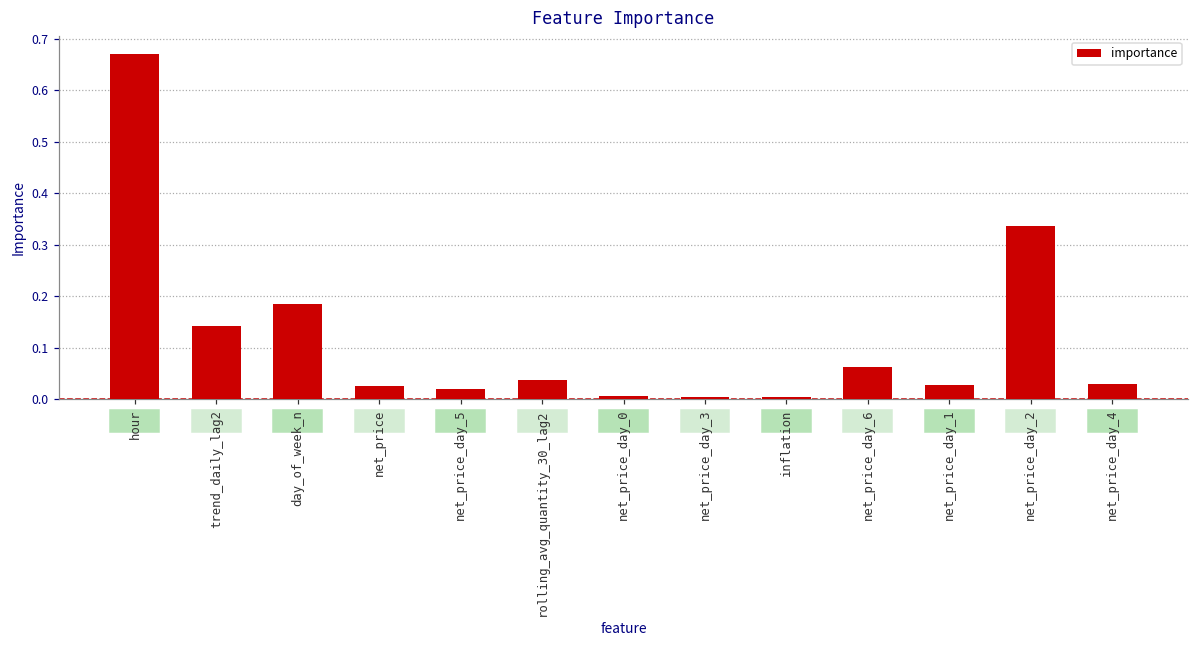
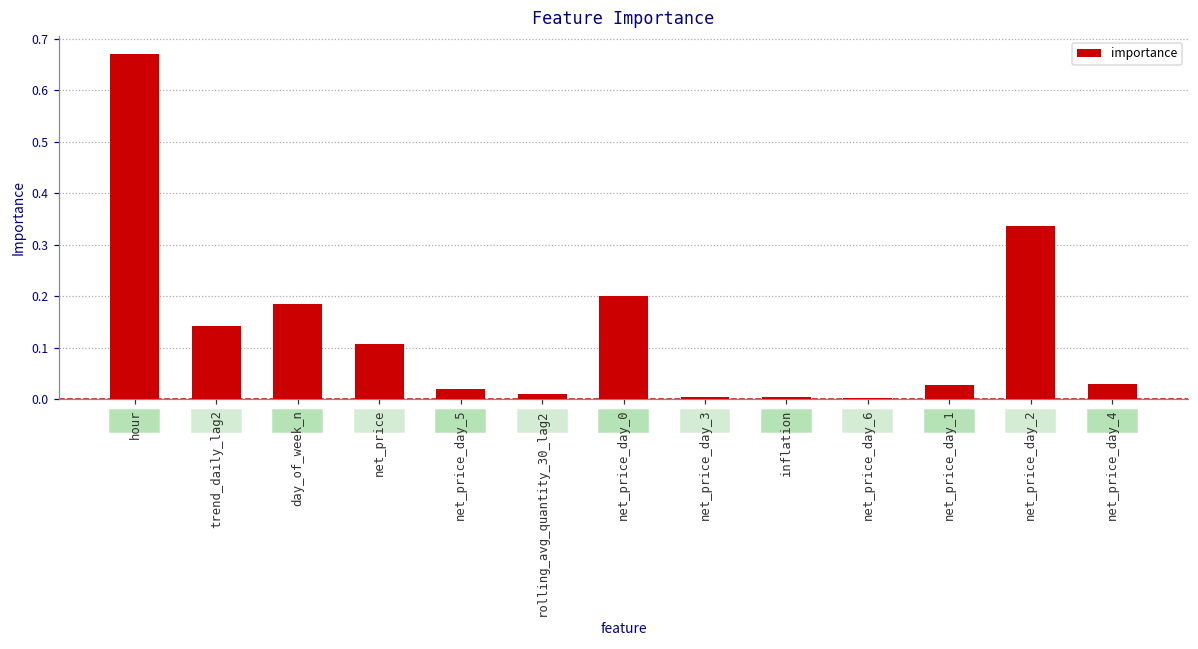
  {
    "hour": 0.67,
    "trend_daily_lag2": 0.14,
    "day_of_week_n": 0.18,
-   "net_price": 0.03,
+   "net_price": 0.11,
    "net_price_day_5": 0.02,
-   "rolling_avg_quantity_30_lag2": 0.04,
-   "net_price_day_0": 0.01,
-   "net_price_day_6": 0.06,
+   "rolling_avg_quantity_30_lag2": 0.01,
+   "net_price_day_0": 0.20,
+   "net_price_day_6": 0.00,
    "net_price_day_1": 0.03,
    "net_price_day_2": 0.34,
    "net_price_day_4": 0.03
  }
